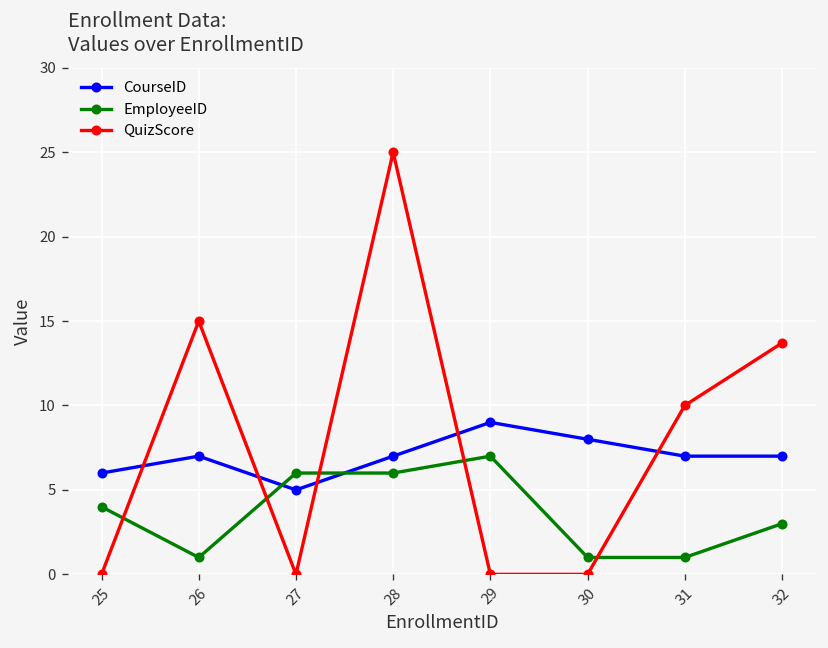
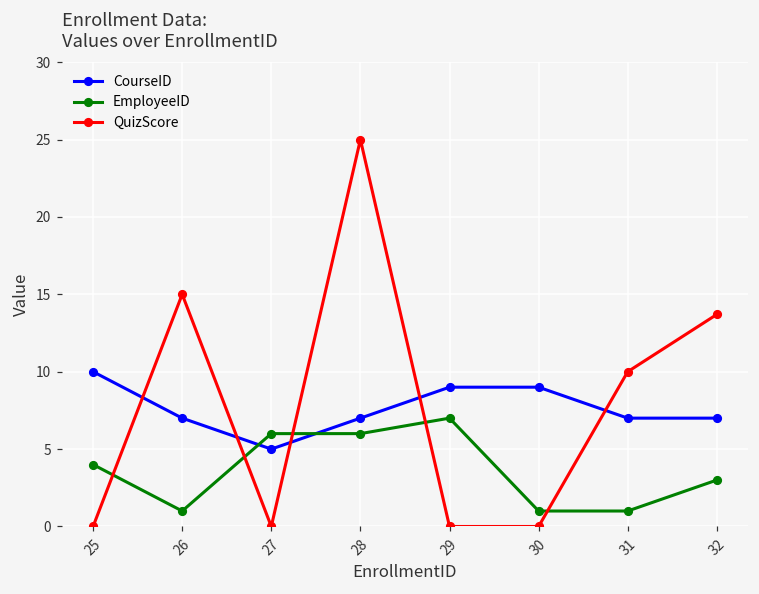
  {
    "CourseID": {
-     "25": 6,
+     "25": 10,
      "26": 7,
      "27": 5,
      "28": 7,
      "29": 9,
-     "30": 8,
+     "30": 9,
      "31": 7,
      "32": 7
    },
    "EmployeeID": {
      "25": 4,
      "26": 1,
      "27": 6,
      "28": 6,
      "29": 7,
      "30": 1,
      "31": 1,
      "32": 3
    },
    "QuizScore": {
      "25": 0,
      "26": 15,
      "27": 0,
      "28": 25,
      "29": 0,
      "30": 0,
      "31": 10,
      "32": 13.7
    }
  }
